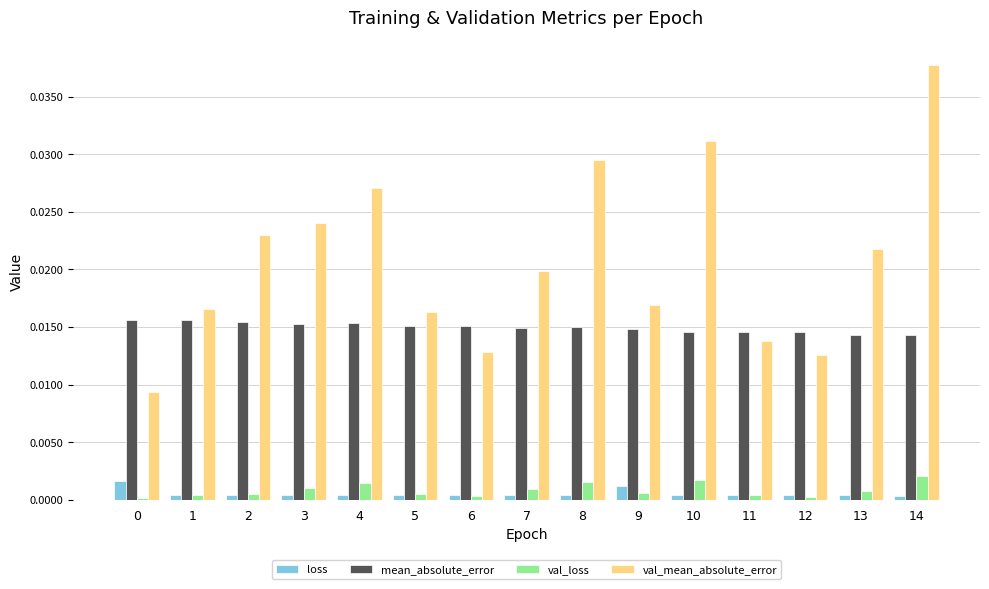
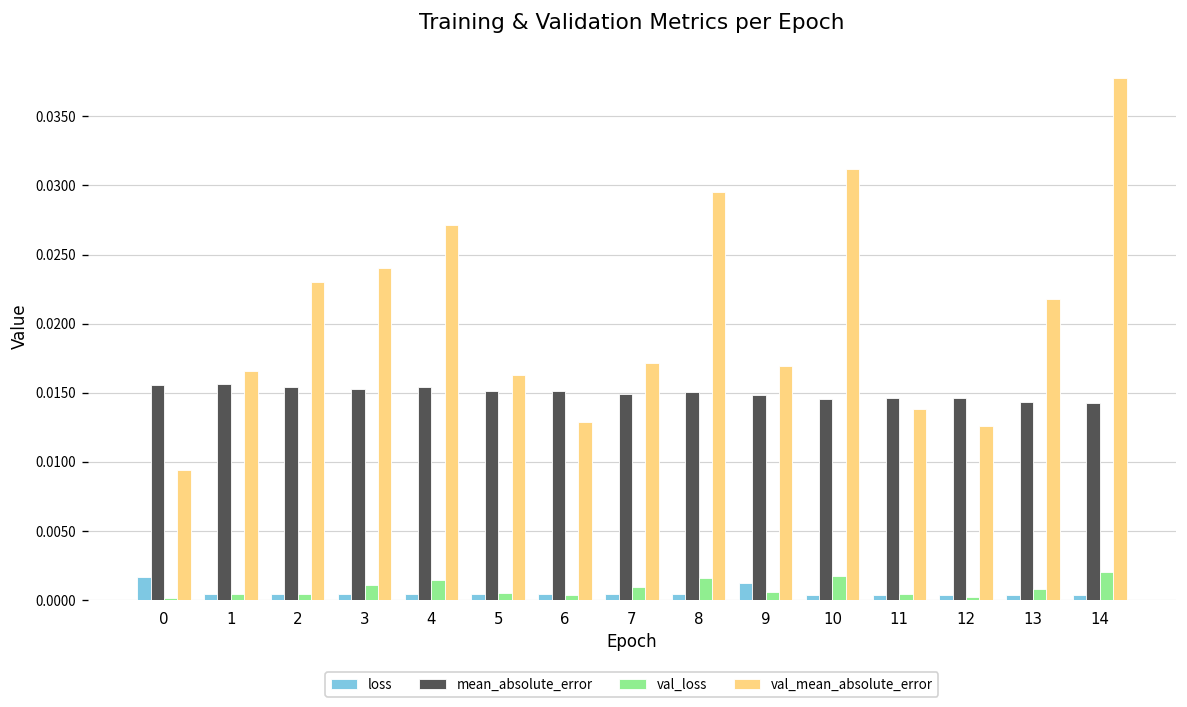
  {
    "loss": {
      "0": 0.0017,
      "1": 0.0004,
      "2": 0.0004,
      "3": 0.0004,
      "4": 0.0004,
      "5": 0.0004,
      "6": 0.0004,
      "7": 0.0004,
      "8": 0.0004,
      "9": 0.0012,
      "10": 0.0004,
      "11": 0.0004,
      "12": 0.0004,
      "13": 0.0004,
      "14": 0.0004
    },
    "mean_absolute_error": {
      "0": 0.0156,
      "1": 0.0156,
      "2": 0.0154,
      "3": 0.0152,
      "4": 0.0154,
      "5": 0.0151,
      "6": 0.0151,
      "7": 0.0149,
      "8": 0.0150,
      "9": 0.0148,
      "10": 0.0145,
      "11": 0.0146,
      "12": 0.0146,
      "13": 0.0143,
      "14": 0.0143
    },
    "val_loss": {
      "1": 0.0004,
      "2": 0.0005,
      "3": 0.0010,
      "4": 0.0014,
      "5": 0.0005,
      "6": 0.0003,
      "7": 0.0009,
      "8": 0.0016,
      "9": 0.0006,
      "10": 0.0017,
      "11": 0.0004,
      "12": 0.0002,
      "13": 0.0008,
      "14": 0.0020
    },
    "val_mean_absolute_error": {
      "0": 0.0094,
      "1": 0.0166,
      "2": 0.0230,
      "3": 0.0240,
      "4": 0.0271,
      "5": 0.0163,
      "6": 0.0129,
-     "7": 0.0199,
+     "7": 0.0171,
      "8": 0.0295,
      "9": 0.0169,
      "10": 0.0312,
      "11": 0.0138,
      "12": 0.0126,
      "13": 0.0218,
      "14": 0.0378
    }
  }
